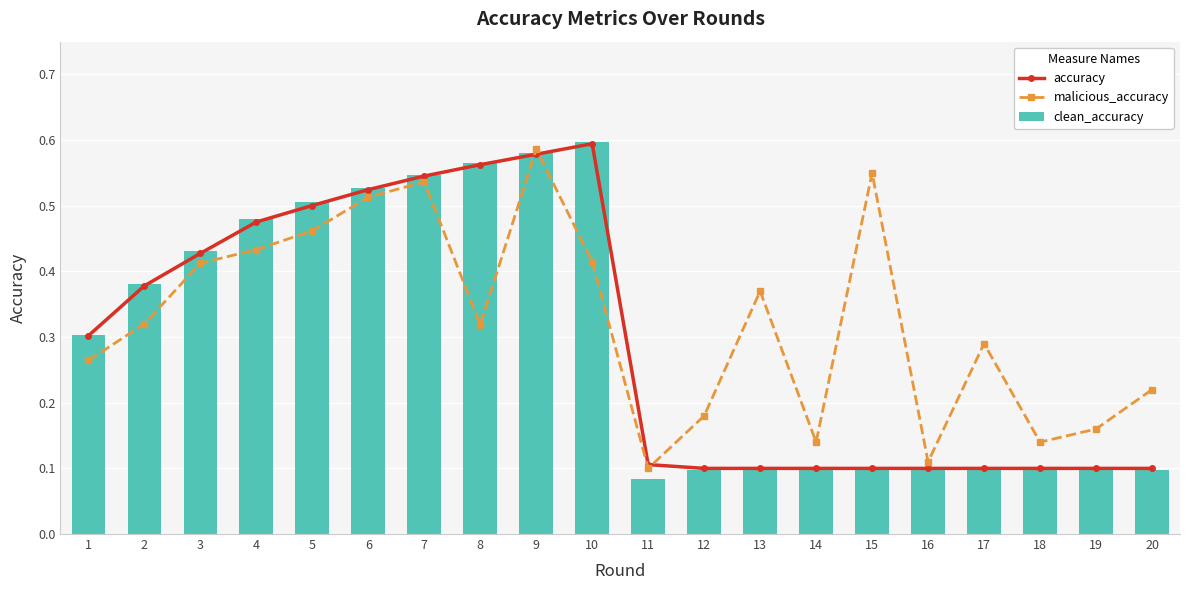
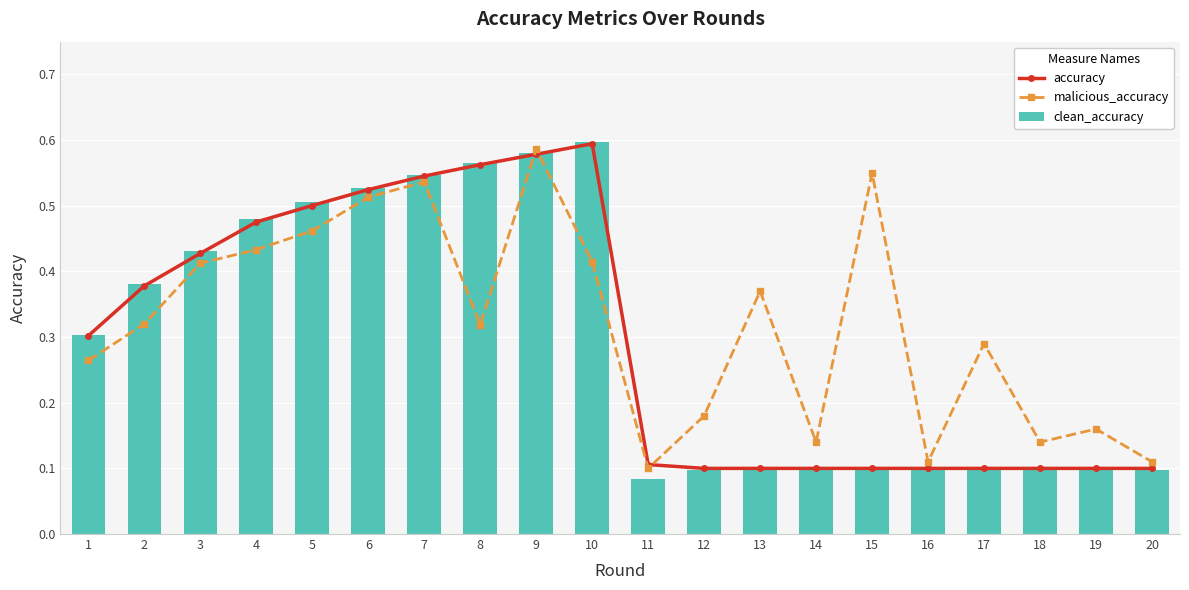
  {
    "accuracy": {
      "1": 0.30,
      "2": 0.38,
      "3": 0.43,
      "4": 0.48,
      "5": 0.50,
      "6": 0.52,
      "7": 0.55,
      "8": 0.56,
      "9": 0.58,
      "10": 0.59,
      "11": 0.11,
      "12": 0.10,
      "13": 0.10,
      "14": 0.10,
      "15": 0.10,
      "16": 0.10,
      "17": 0.10,
      "18": 0.10,
      "19": 0.10,
      "20": 0.10
    },
    "clean_accuracy": {
      "1": 0.30,
      "2": 0.38,
      "3": 0.43,
      "4": 0.48,
      "5": 0.51,
      "6": 0.53,
      "7": 0.55,
      "8": 0.57,
      "9": 0.58,
      "10": 0.60,
      "11": 0.08,
      "12": 0.10,
      "13": 0.10,
      "14": 0.10,
      "15": 0.10,
      "16": 0.10,
      "17": 0.10,
      "18": 0.10,
      "19": 0.10,
      "20": 0.10
    },
    "malicious_accuracy": {
      "1": 0.26,
      "2": 0.32,
      "3": 0.41,
      "4": 0.43,
      "5": 0.46,
      "6": 0.51,
      "7": 0.54,
      "8": 0.32,
      "9": 0.59,
      "10": 0.41,
      "11": 0.10,
      "12": 0.18,
      "13": 0.37,
      "14": 0.14,
      "15": 0.55,
      "16": 0.11,
      "17": 0.29,
      "18": 0.14,
      "19": 0.16,
-     "20": 0.22
+     "20": 0.11
    }
  }
